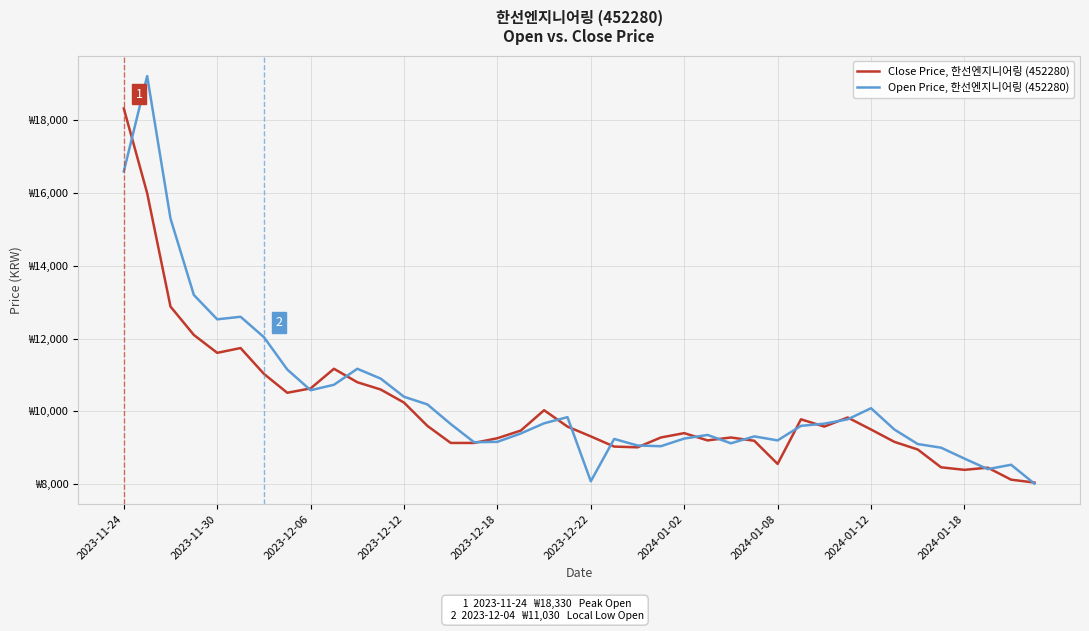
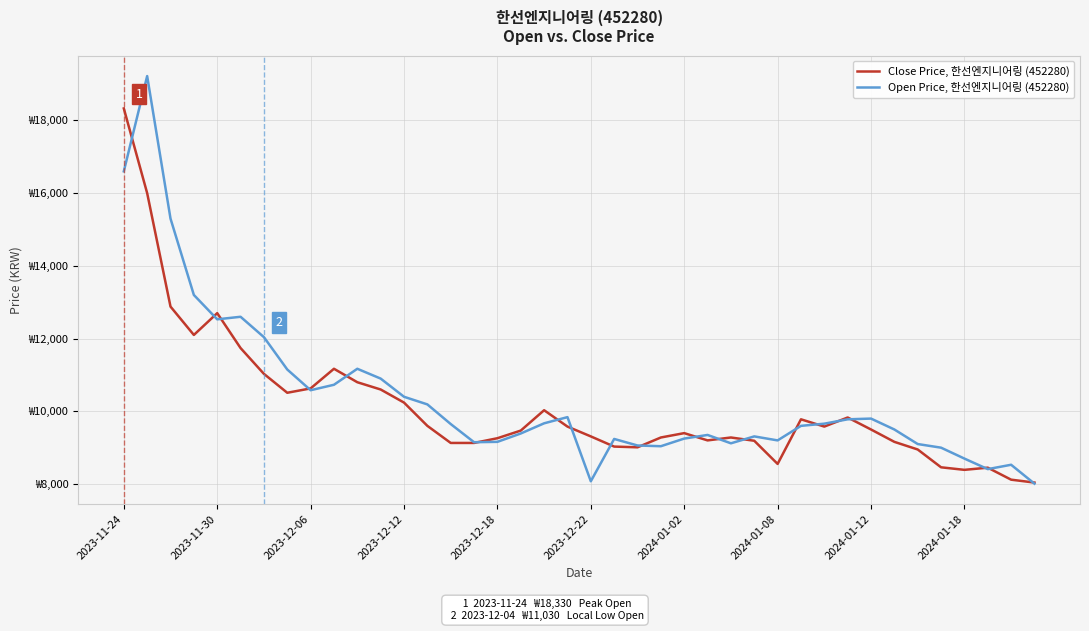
  {
    "Close Price, 한선엔지니어링 (452280)": {
      "2023-11-24": "₩18,300",
-     "2023-11-30": "₩11,600",
+     "2023-11-30": "₩12,700",
      "2023-12-12": "₩10,200",
      "2023-12-18": "₩9,300",
      "2023-12-22": "₩9,300",
      "2024-01-02": "₩9,400",
      "2024-01-08": "₩8,600",
      "2024-01-12": "₩9,500",
      "2024-01-18": "₩8,400"
    },
    "Open Price, 한선엔지니어링 (452280)": {
      "2023-11-24": "₩16,600",
      "2023-11-30": "₩12,500",
      "2023-12-12": "₩10,400",
      "2023-12-18": "₩9,200",
      "2023-12-22": "₩8,100",
      "2024-01-02": "₩9,300",
      "2024-01-08": "₩9,200",
-     "2024-01-12": "₩10,100",
+     "2024-01-12": "₩9,800",
      "2024-01-18": "₩8,700"
    }
  }
